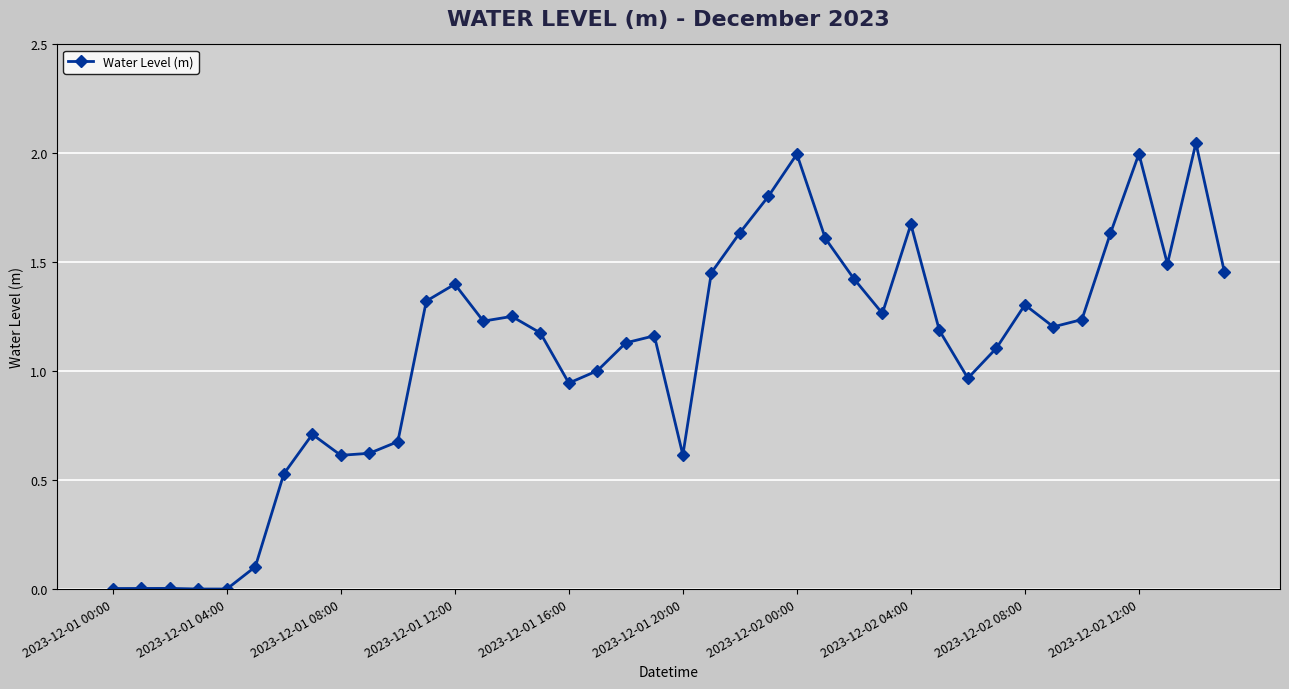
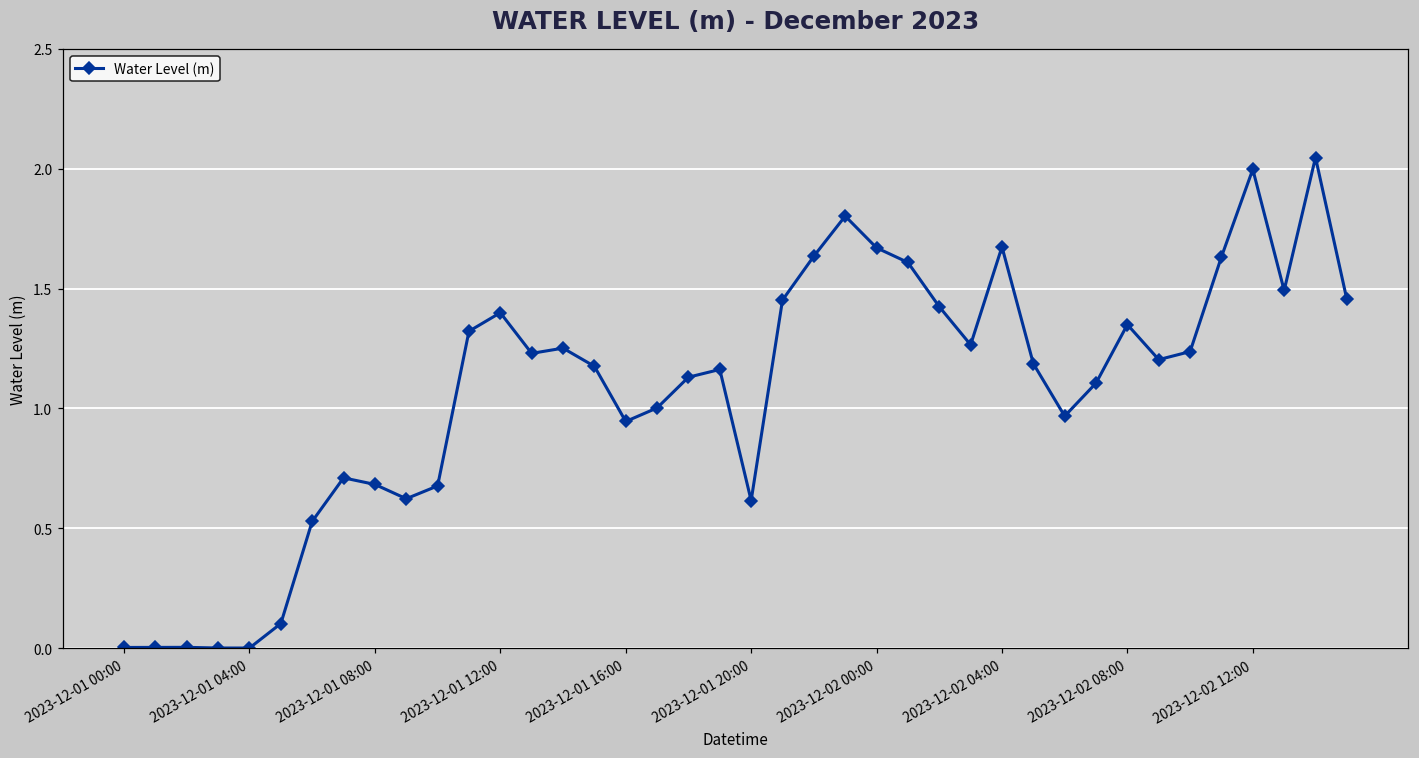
  {
    "2023-12-01 00:00": 0.00,
    "2023-12-01 04:00": 0.00,
-   "2023-12-01 08:00": 0.61,
+   "2023-12-01 08:00": 0.68,
    "2023-12-01 12:00": 1.40,
    "2023-12-01 16:00": 0.95,
    "2023-12-01 20:00": 0.62,
-   "2023-12-02 00:00": 2.00,
+   "2023-12-02 00:00": 1.67,
    "2023-12-02 04:00": 1.67,
-   "2023-12-02 08:00": 1.30,
+   "2023-12-02 08:00": 1.35,
    "2023-12-02 12:00": 2.00
  }
